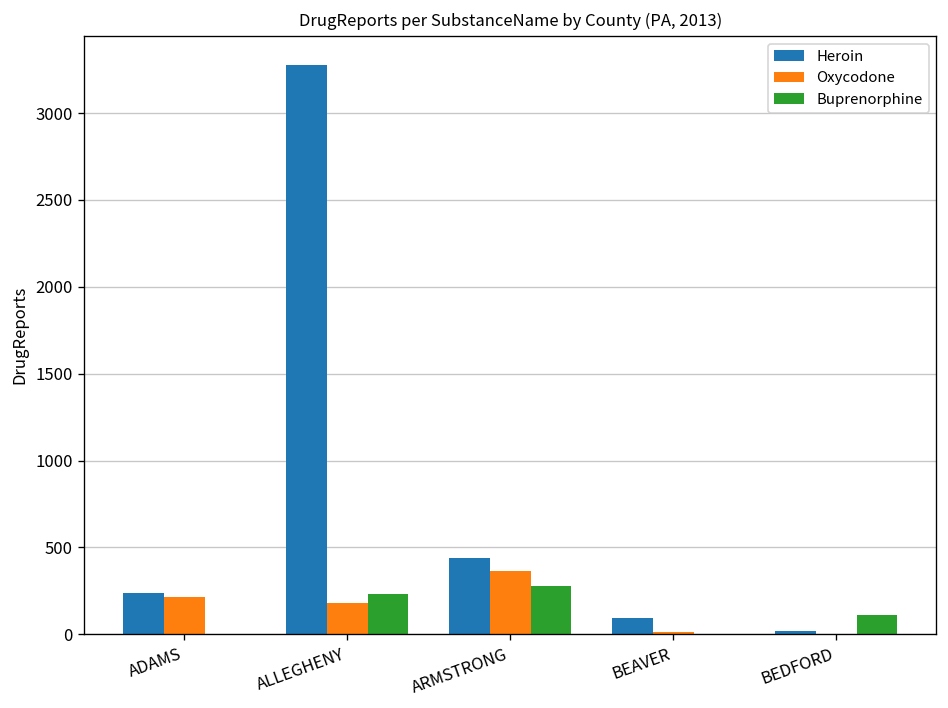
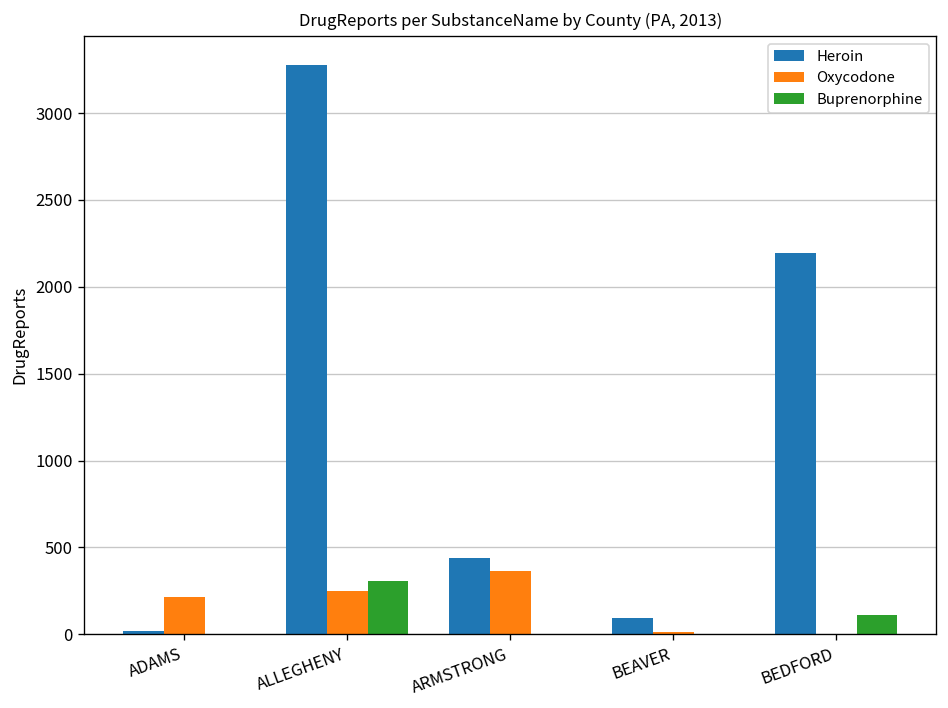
  {
    "Heroin": {
-     "ADAMS": 240,
+     "ADAMS": 20,
      "ALLEGHENY": 3280,
      "ARMSTRONG": 440,
      "BEAVER": 90,
-     "BEDFORD": 20
+     "BEDFORD": 2190
    },
    "Oxycodone": {
      "ADAMS": 220,
-     "ALLEGHENY": 180,
+     "ALLEGHENY": 250,
      "ARMSTRONG": 370,
      "BEDFORD": 0
    },
    "Buprenorphine": {
      "ADAMS": 0,
-     "ALLEGHENY": 230,
-     "ARMSTRONG": 280,
+     "ALLEGHENY": 300,
+     "ARMSTRONG": 0,
      "BEDFORD": 110
    }
  }
